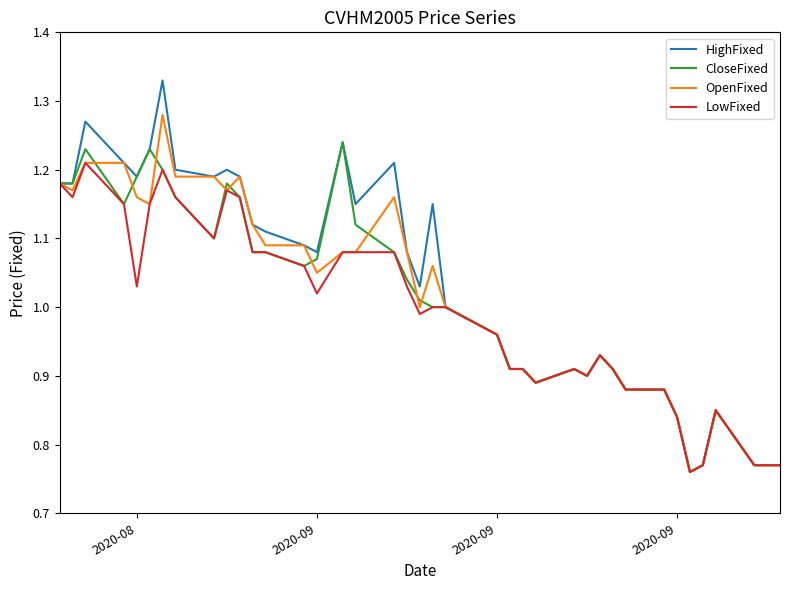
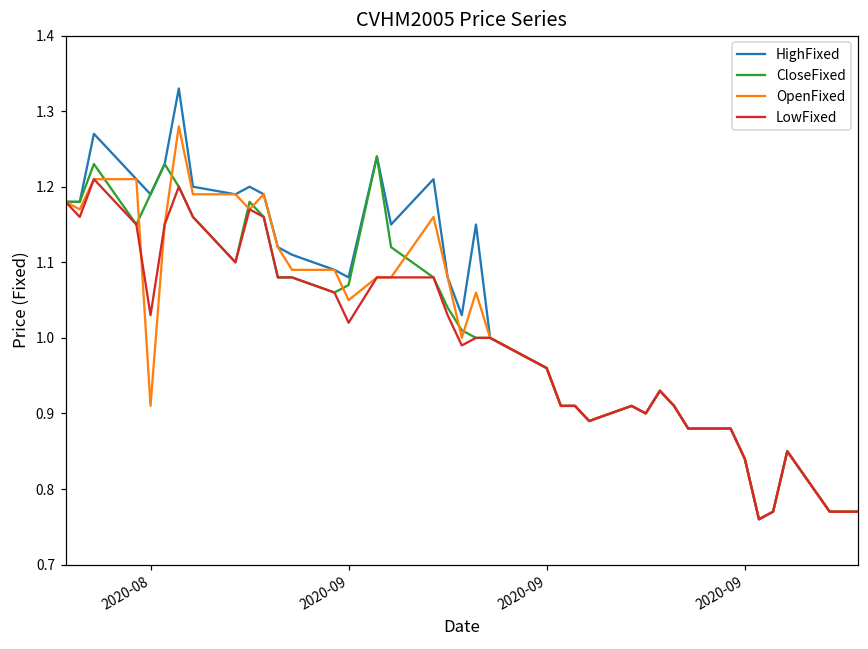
  {
    "OpenFixed": {
-     "2020-08": 1.16
+     "2020-08": 0.91
    },
    "LowFixed": {
      "2020-08": 1.03
    }
  }
